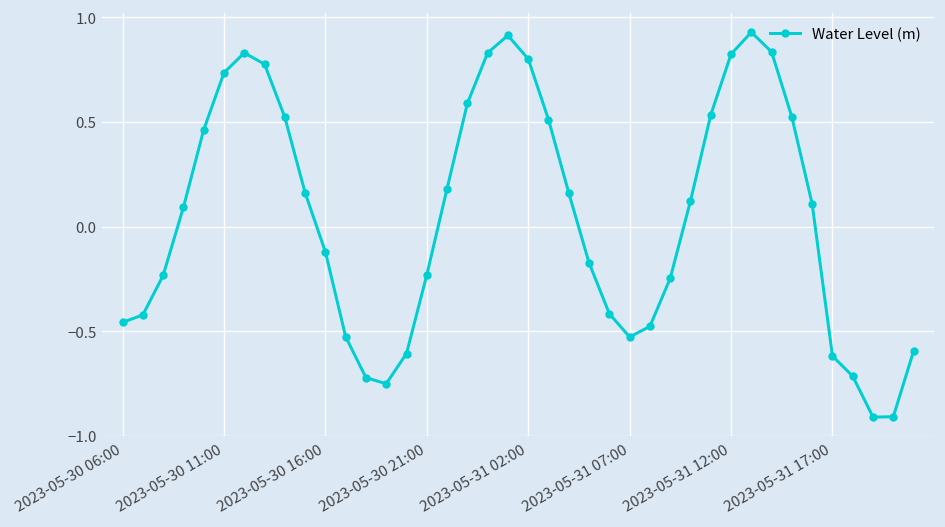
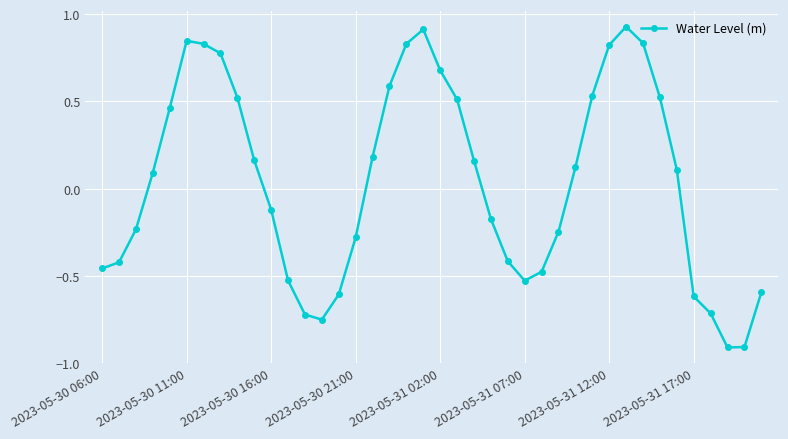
  {
    "2023-05-30 06:00": -0.46,
-   "2023-05-30 11:00": 0.73,
+   "2023-05-30 11:00": 0.85,
    "2023-05-30 16:00": -0.12,
-   "2023-05-30 21:00": -0.23,
-   "2023-05-31 02:00": 0.80,
+   "2023-05-30 21:00": -0.28,
+   "2023-05-31 02:00": 0.68,
    "2023-05-31 07:00": -0.53,
    "2023-05-31 12:00": 0.82,
    "2023-05-31 17:00": -0.62
  }
